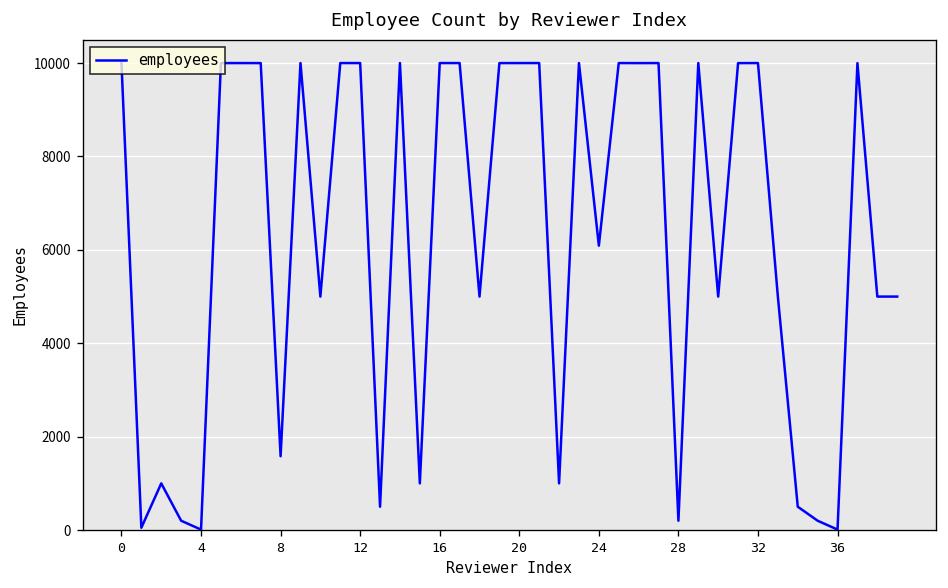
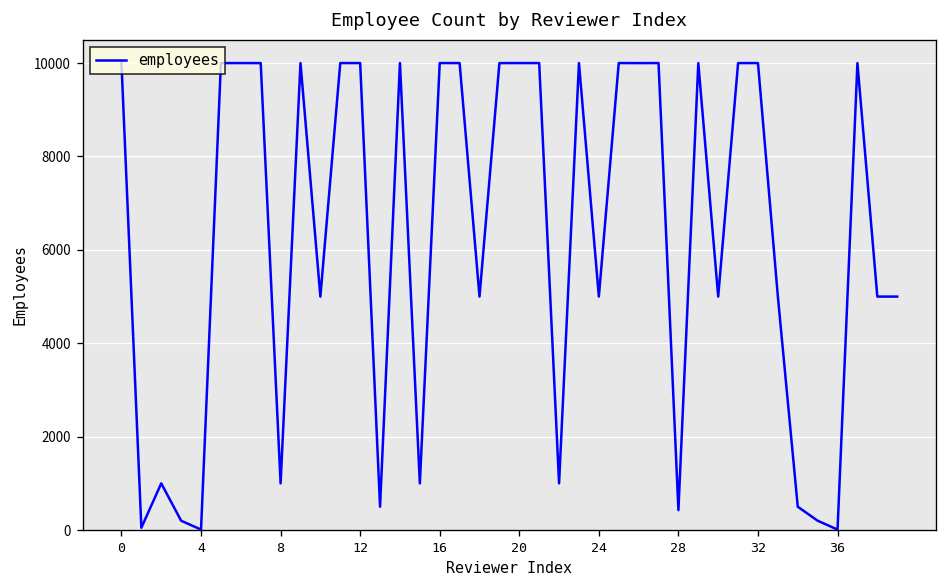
  {
    "4": 0,
-   "8": 1600,
+   "8": 1000,
    "12": 10000,
    "16": 10000,
    "20": 10000,
-   "24": 6100,
-   "28": 200,
+   "24": 5000,
+   "28": 400,
    "32": 10000,
    "36": 0
  }
